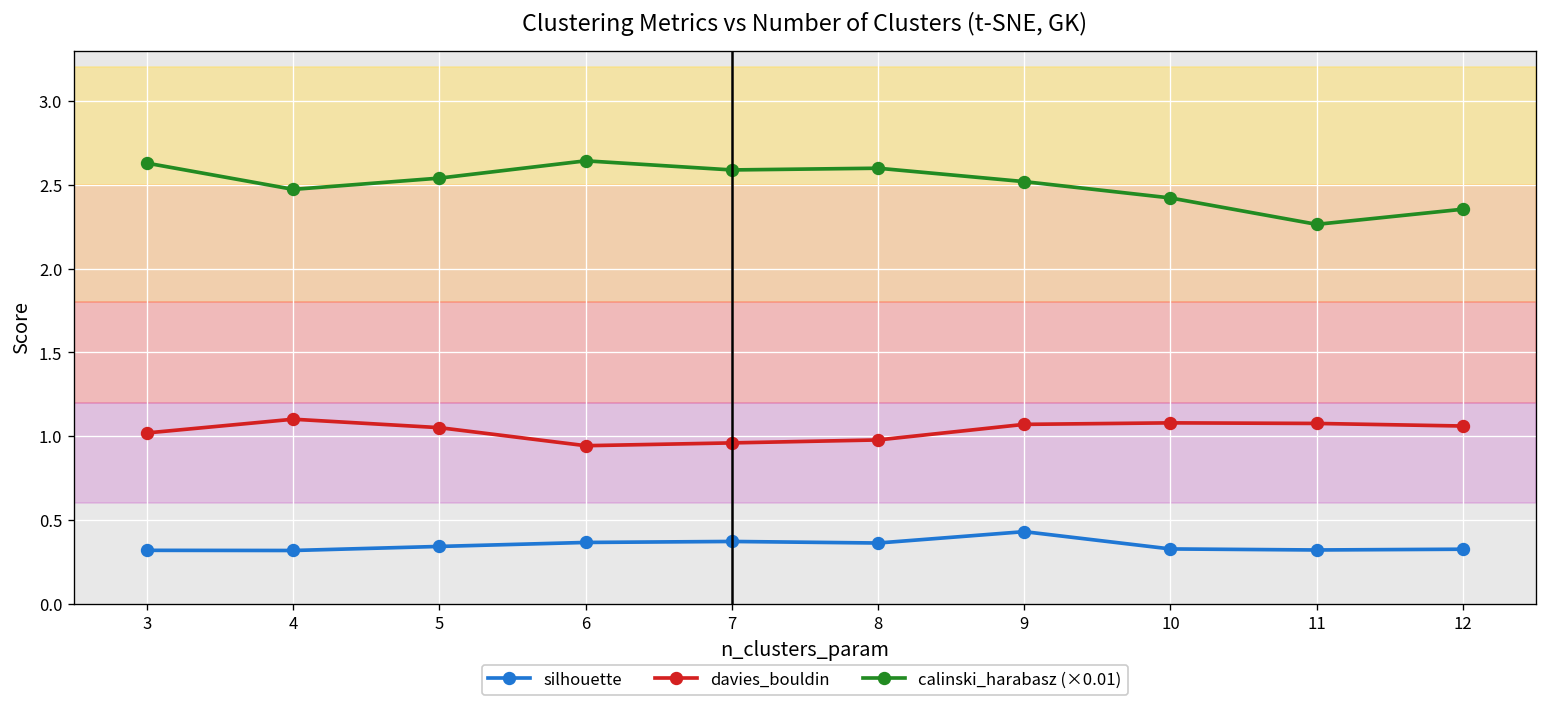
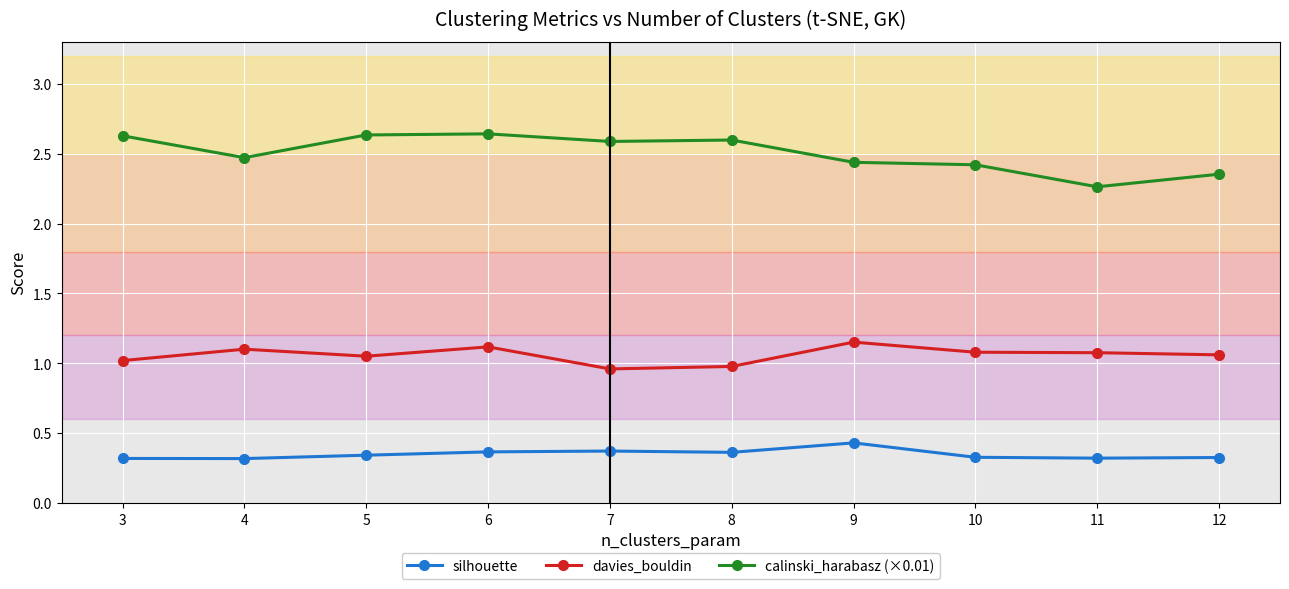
  {
    "silhouette": {
      "3": 0.32,
      "4": 0.32,
      "5": 0.34,
      "6": 0.37,
      "7": 0.37,
      "8": 0.36,
      "9": 0.43,
      "10": 0.33,
      "11": 0.32,
      "12": 0.33
    },
    "davies_bouldin": {
      "3": 1.02,
      "4": 1.10,
      "5": 1.05,
-     "6": 0.94,
+     "6": 1.12,
      "7": 0.96,
      "8": 0.98,
-     "9": 1.07,
+     "9": 1.15,
      "10": 1.08,
      "11": 1.08,
      "12": 1.06
    },
    "calinski_harabasz (×0.01)": {
      "3": 2.63,
      "4": 2.47,
-     "5": 2.54,
+     "5": 2.63,
      "6": 2.64,
      "7": 2.59,
      "8": 2.60,
-     "9": 2.52,
+     "9": 2.44,
      "10": 2.42,
      "11": 2.26,
      "12": 2.35
    }
  }
